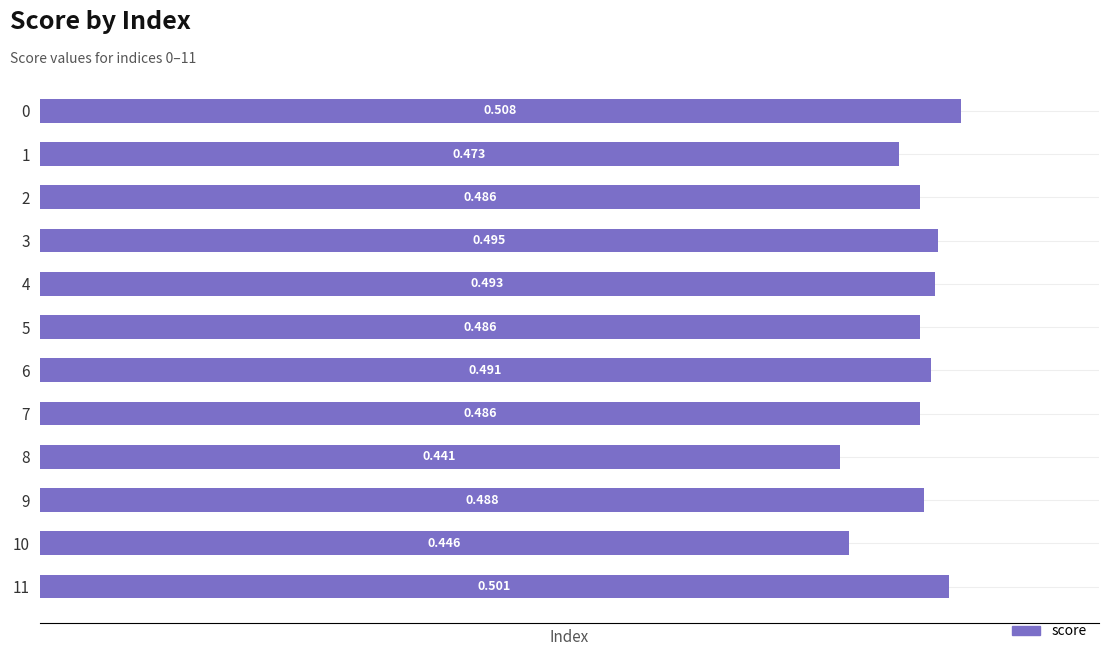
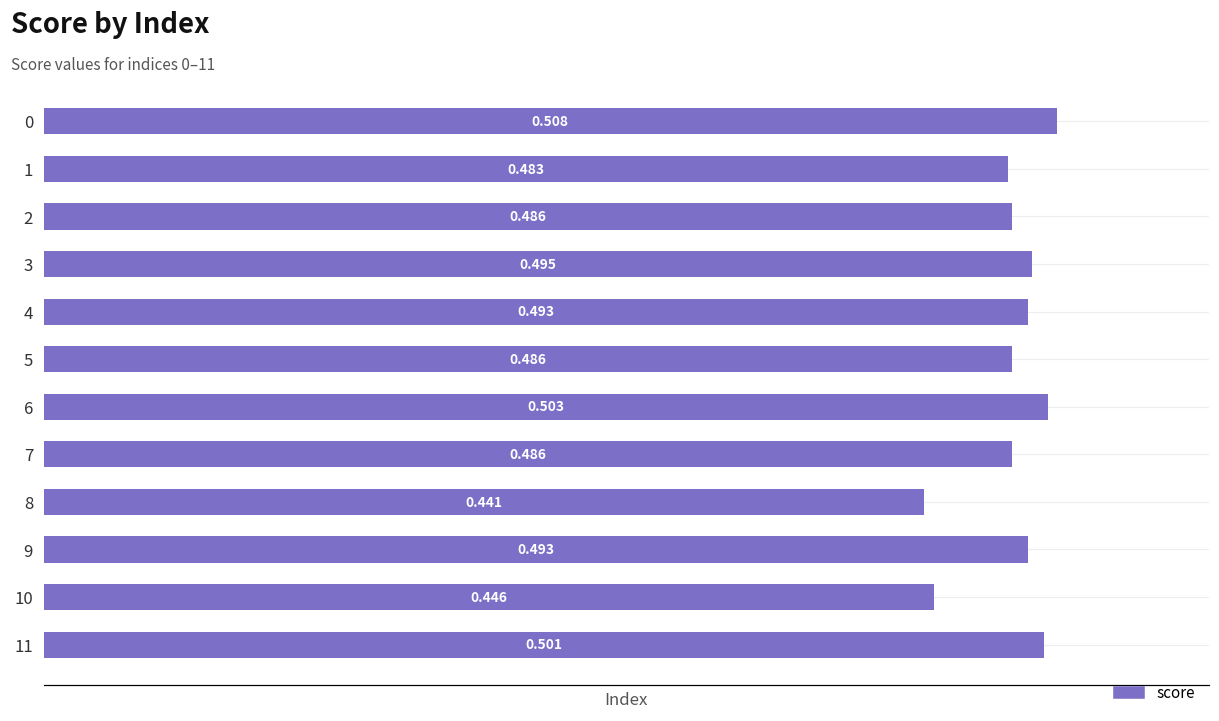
  {
    "0": 0.508,
-   "1": 0.473,
+   "1": 0.483,
    "2": 0.486,
    "3": 0.495,
    "4": 0.493,
    "5": 0.486,
-   "6": 0.491,
+   "6": 0.503,
    "7": 0.486,
    "8": 0.441,
-   "9": 0.488,
+   "9": 0.493,
    "10": 0.446,
    "11": 0.501
  }
